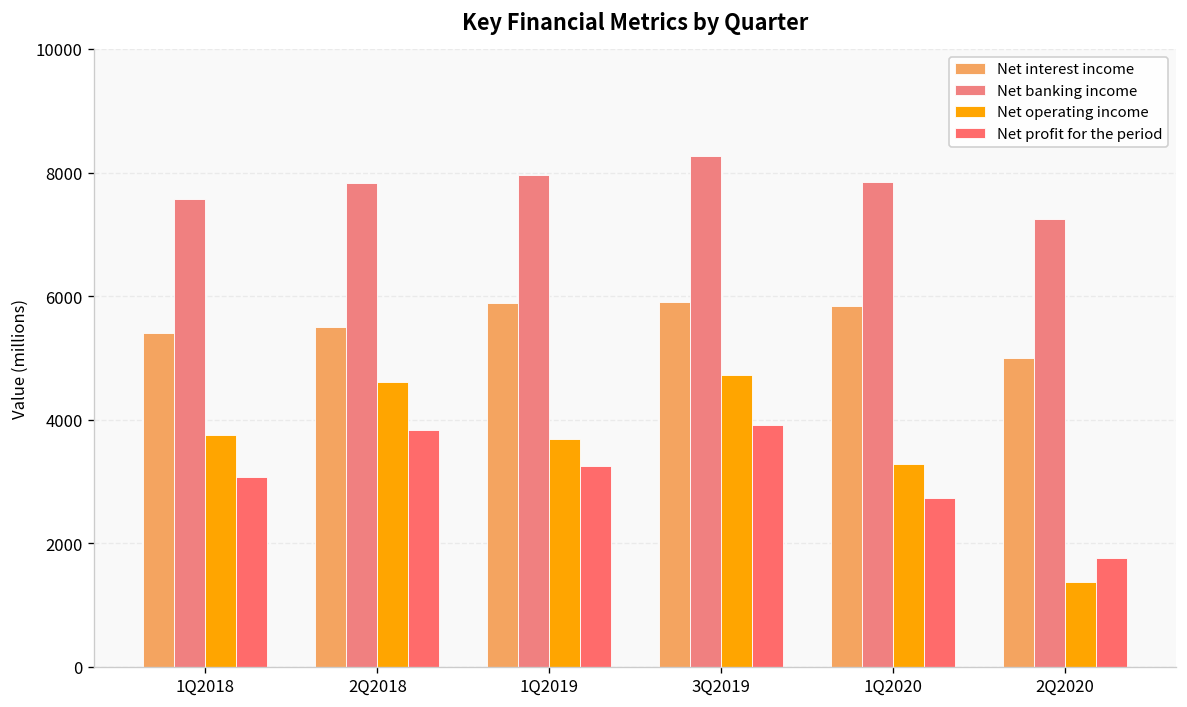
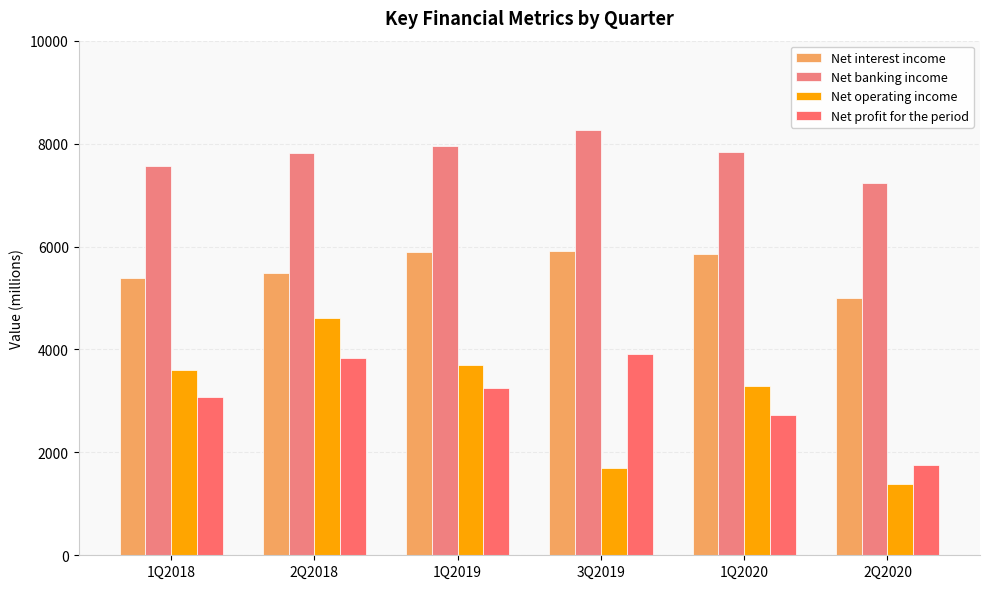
  {
    "Net operating income": {
-     "1Q2018": 3800,
+     "1Q2018": 3600,
      "2Q2018": 4600,
      "1Q2019": 3700,
-     "3Q2019": 4700,
+     "3Q2019": 1700,
      "1Q2020": 3300,
      "2Q2020": 1400
    }
  }
